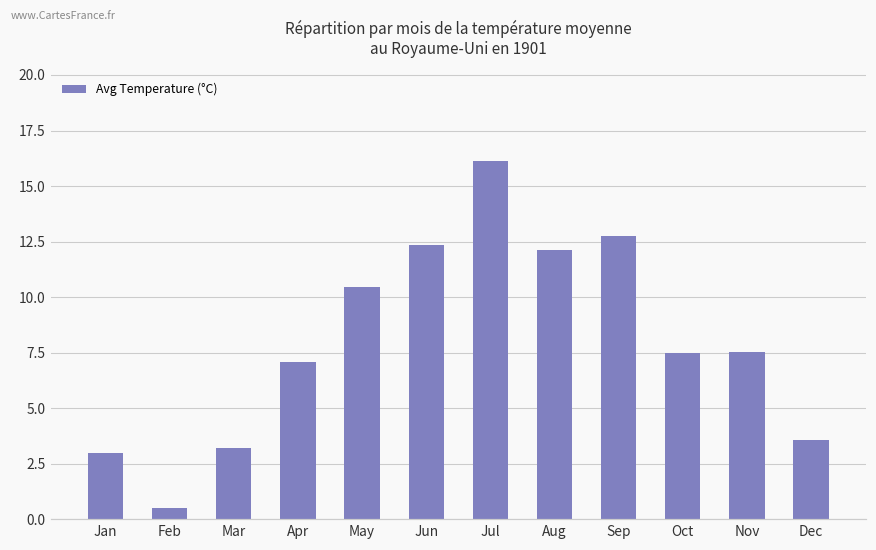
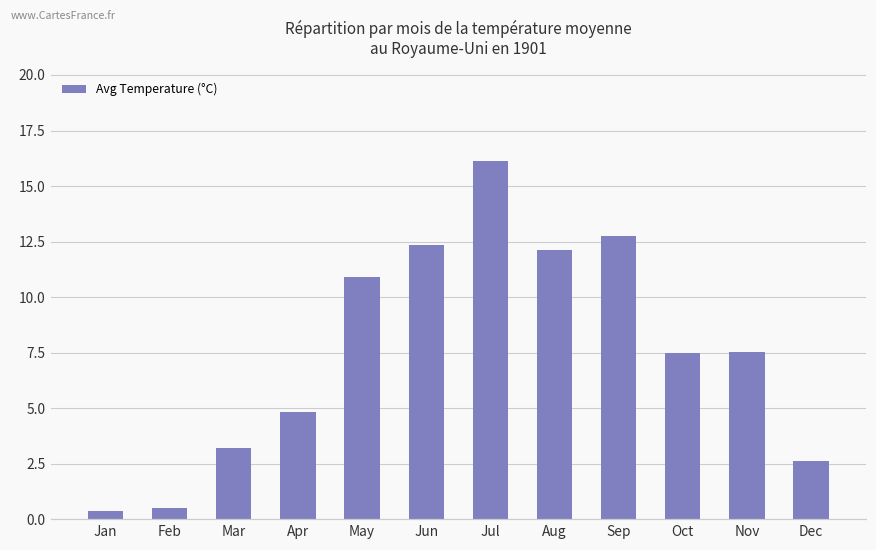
  {
-   "Jan": 3.0,
+   "Jan": 0.4,
    "Feb": 0.5,
    "Mar": 3.2,
-   "Apr": 7.1,
-   "May": 10.5,
+   "Apr": 4.8,
+   "May": 10.9,
    "Jun": 12.3,
    "Jul": 16.1,
    "Aug": 12.1,
    "Sep": 12.7,
    "Oct": 7.5,
    "Nov": 7.5,
-   "Dec": 3.6
+   "Dec": 2.6
  }
